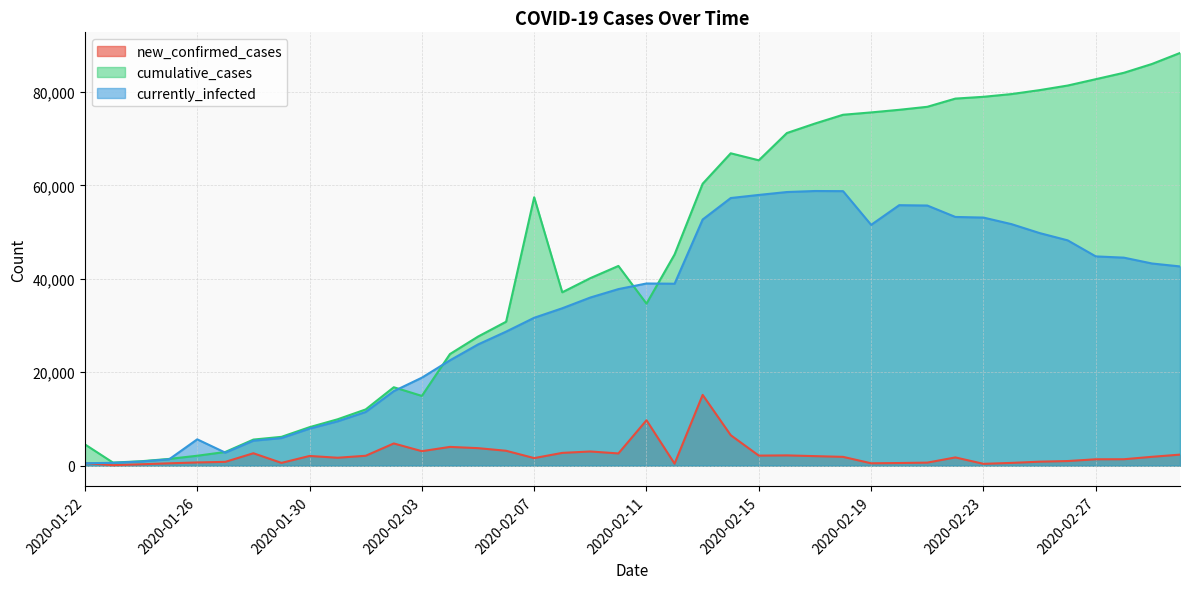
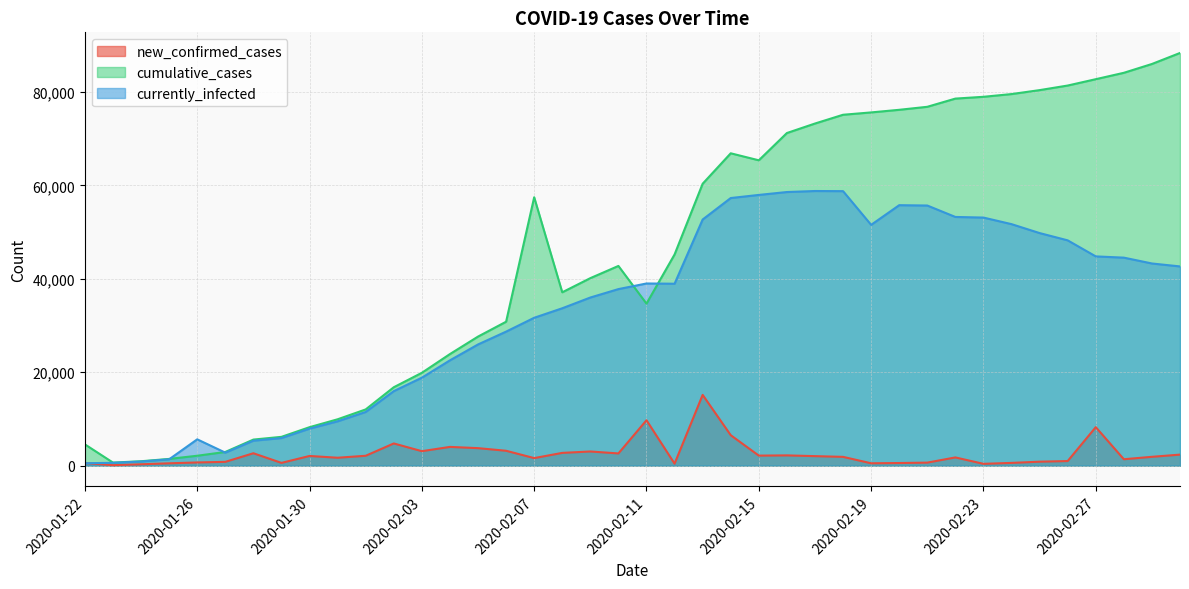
  {
    "new_confirmed_cases": {
      "2020-01-26": "1,000",
      "2020-01-30": "2,000",
      "2020-02-03": "3,000",
      "2020-02-07": "2,000",
      "2020-02-11": "10,000",
      "2020-02-15": "2,000",
      "2020-02-19": "1,000",
      "2020-02-23": "0",
-     "2020-02-27": "1,000"
+     "2020-02-27": "8,000"
    },
    "cumulative_cases": {
      "2020-01-22": "5,000",
      "2020-01-26": "2,000",
-     "2020-02-03": "15,000",
+     "2020-02-03": "20,000",
      "2020-02-07": "57,000",
      "2020-02-11": "35,000",
      "2020-02-15": "65,000",
      "2020-02-19": "76,000",
      "2020-02-23": "79,000",
      "2020-02-27": "83,000"
    },
    "currently_infected": {
      "2020-01-26": "6,000",
      "2020-02-03": "19,000",
      "2020-02-07": "32,000",
      "2020-02-11": "39,000",
      "2020-02-15": "58,000",
      "2020-02-19": "52,000",
      "2020-02-23": "53,000",
      "2020-02-27": "45,000"
    }
  }
